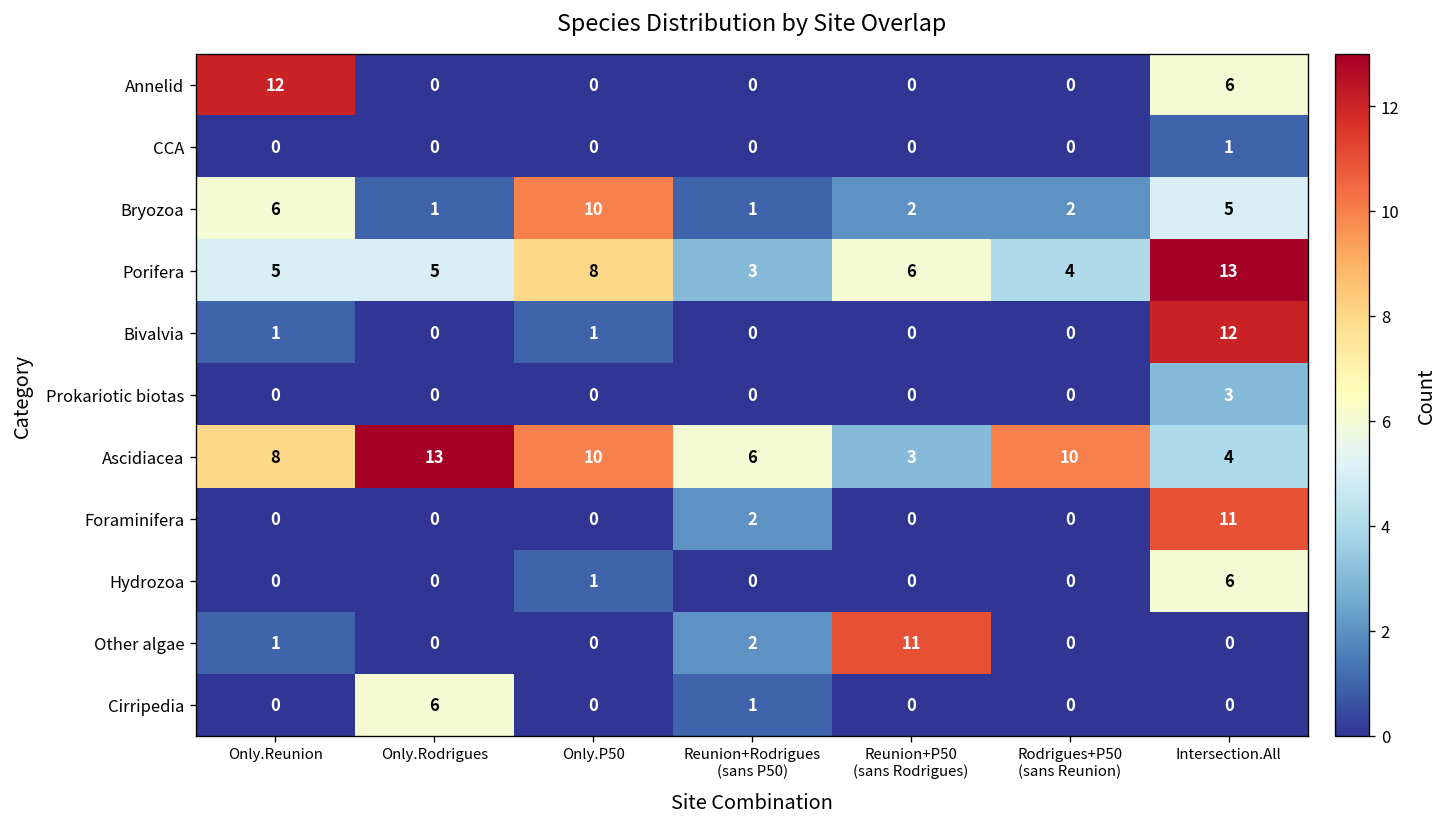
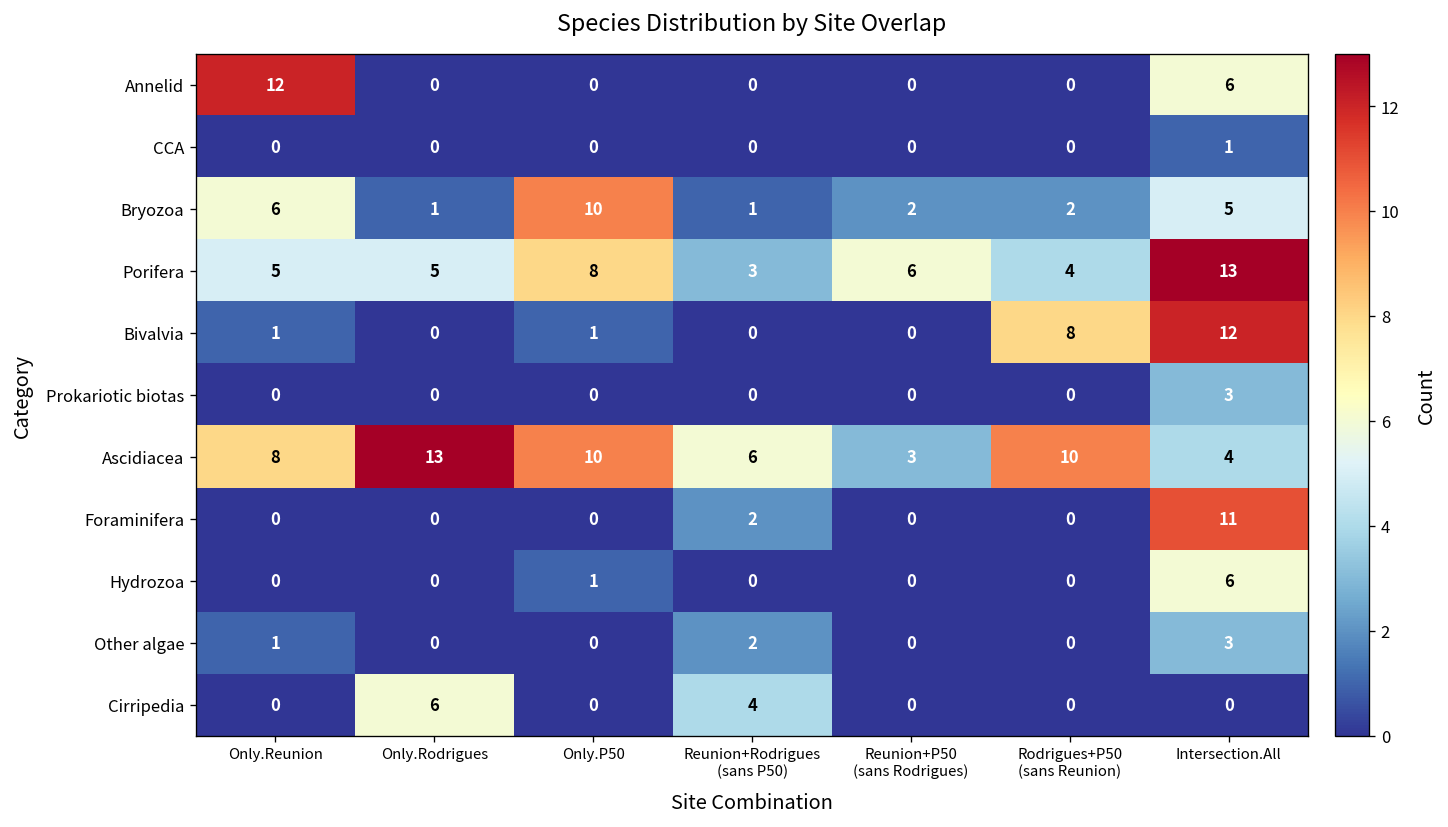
  {
    "Annelid": {
      "Only.Reunion": 12,
      "Only.Rodrigues": 0,
      "Only.P50": 0,
      "Reunion+Rodrigues (sans P50)": 0,
      "Reunion+P50 (sans Rodrigues)": 0,
      "Rodrigues+P50 (sans Reunion)": 0,
      "Intersection.All": 6
    },
    "CCA": {
      "Only.Reunion": 0,
      "Only.Rodrigues": 0,
      "Only.P50": 0,
      "Reunion+Rodrigues (sans P50)": 0,
      "Reunion+P50 (sans Rodrigues)": 0,
      "Rodrigues+P50 (sans Reunion)": 0,
      "Intersection.All": 1
    },
    "Bryozoa": {
      "Only.Reunion": 6,
      "Only.Rodrigues": 1,
      "Only.P50": 10,
      "Reunion+Rodrigues (sans P50)": 1,
      "Reunion+P50 (sans Rodrigues)": 2,
      "Rodrigues+P50 (sans Reunion)": 2,
      "Intersection.All": 5
    },
    "Porifera": {
      "Only.Reunion": 5,
      "Only.Rodrigues": 5,
      "Only.P50": 8,
      "Reunion+Rodrigues (sans P50)": 3,
      "Reunion+P50 (sans Rodrigues)": 6,
      "Rodrigues+P50 (sans Reunion)": 4,
      "Intersection.All": 13
    },
    "Bivalvia": {
      "Only.Reunion": 1,
      "Only.Rodrigues": 0,
      "Only.P50": 1,
      "Reunion+Rodrigues (sans P50)": 0,
      "Reunion+P50 (sans Rodrigues)": 0,
-     "Rodrigues+P50 (sans Reunion)": 0,
+     "Rodrigues+P50 (sans Reunion)": 8,
      "Intersection.All": 12
    },
    "Prokariotic biotas": {
      "Only.Reunion": 0,
      "Only.Rodrigues": 0,
      "Only.P50": 0,
      "Reunion+Rodrigues (sans P50)": 0,
      "Reunion+P50 (sans Rodrigues)": 0,
      "Rodrigues+P50 (sans Reunion)": 0,
      "Intersection.All": 3
    },
    "Ascidiacea": {
      "Only.Reunion": 8,
      "Only.Rodrigues": 13,
      "Only.P50": 10,
      "Reunion+Rodrigues (sans P50)": 6,
      "Reunion+P50 (sans Rodrigues)": 3,
      "Rodrigues+P50 (sans Reunion)": 10,
      "Intersection.All": 4
    },
    "Foraminifera": {
      "Only.Reunion": 0,
      "Only.Rodrigues": 0,
      "Only.P50": 0,
      "Reunion+Rodrigues (sans P50)": 2,
      "Reunion+P50 (sans Rodrigues)": 0,
      "Rodrigues+P50 (sans Reunion)": 0,
      "Intersection.All": 11
    },
    "Hydrozoa": {
      "Only.Reunion": 0,
      "Only.Rodrigues": 0,
      "Only.P50": 1,
      "Reunion+Rodrigues (sans P50)": 0,
      "Reunion+P50 (sans Rodrigues)": 0,
      "Rodrigues+P50 (sans Reunion)": 0,
      "Intersection.All": 6
    },
    "Other algae": {
      "Only.Reunion": 1,
      "Only.Rodrigues": 0,
      "Only.P50": 0,
      "Reunion+Rodrigues (sans P50)": 2,
-     "Reunion+P50 (sans Rodrigues)": 11,
+     "Reunion+P50 (sans Rodrigues)": 0,
      "Rodrigues+P50 (sans Reunion)": 0,
-     "Intersection.All": 0
+     "Intersection.All": 3
    },
    "Cirripedia": {
      "Only.Reunion": 0,
      "Only.Rodrigues": 6,
      "Only.P50": 0,
-     "Reunion+Rodrigues (sans P50)": 1,
+     "Reunion+Rodrigues (sans P50)": 4,
      "Reunion+P50 (sans Rodrigues)": 0,
      "Rodrigues+P50 (sans Reunion)": 0,
      "Intersection.All": 0
    }
  }
